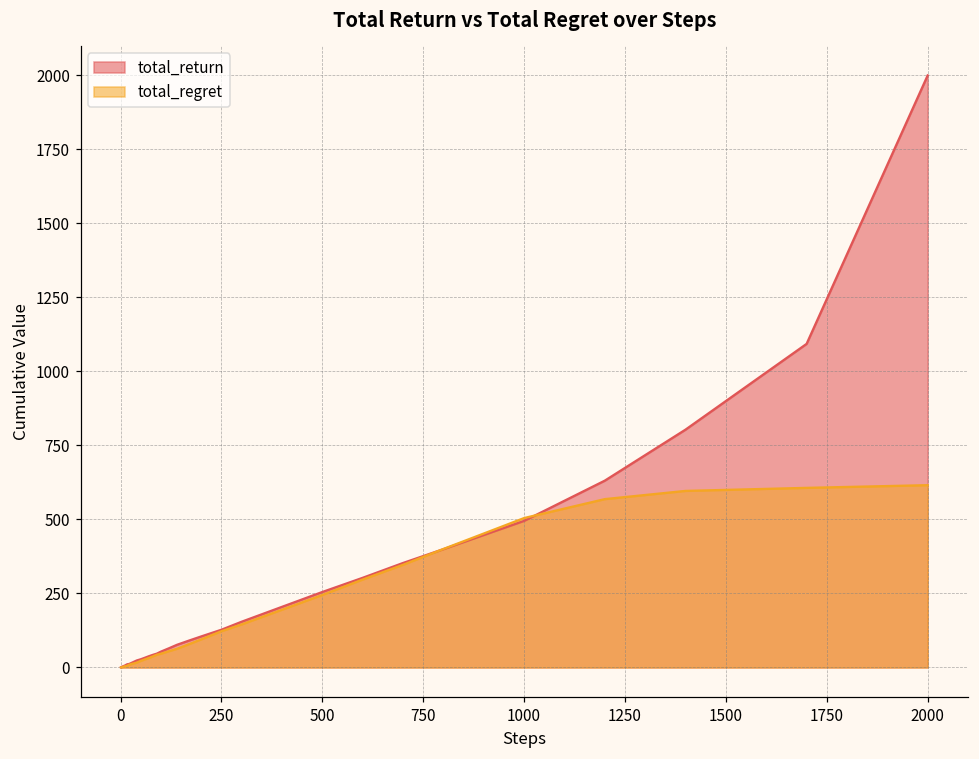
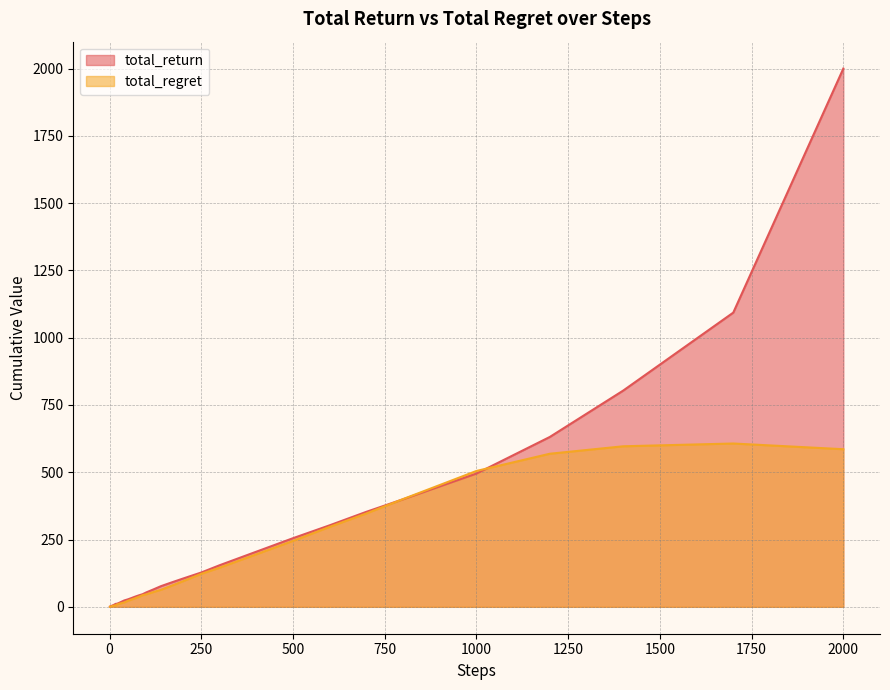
  {
    "total_return": {
      "500": 260,
      "2000": 2000
    },
    "total_regret": {
      "500": 250,
-     "2000": 620
+     "2000": 590
    }
  }
